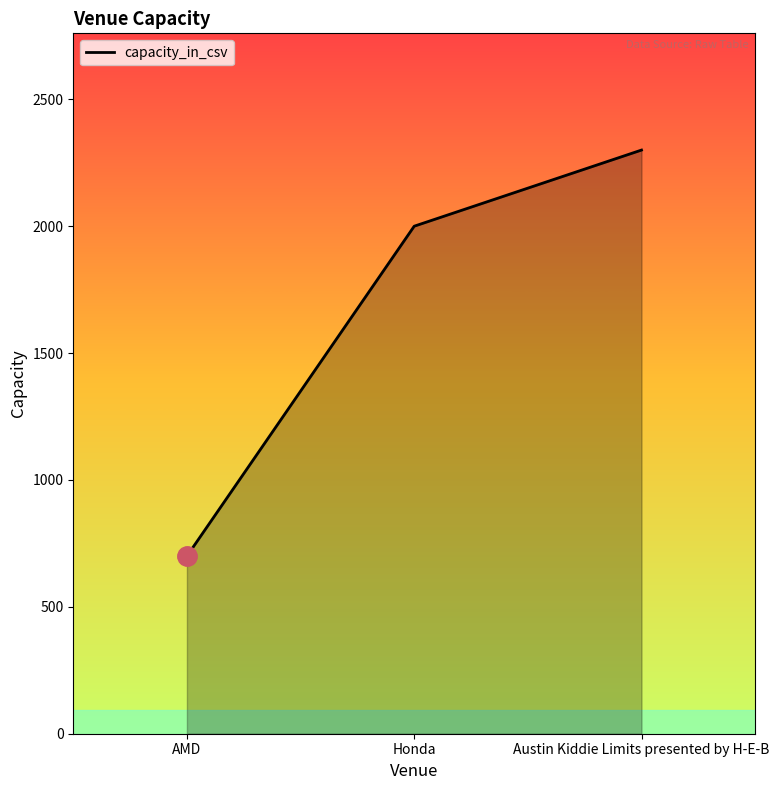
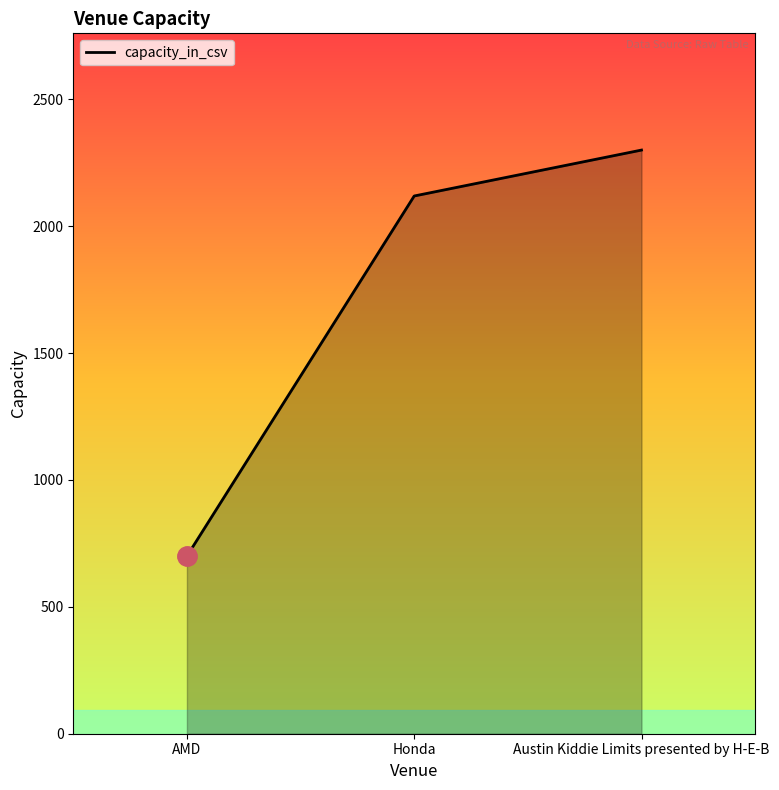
  {
    "capacity_in_csv": {
-     "Honda": 2000,
+     "Honda": 2120,
      "Austin Kiddie Limits presented by H-E-B": 2300
    }
  }
